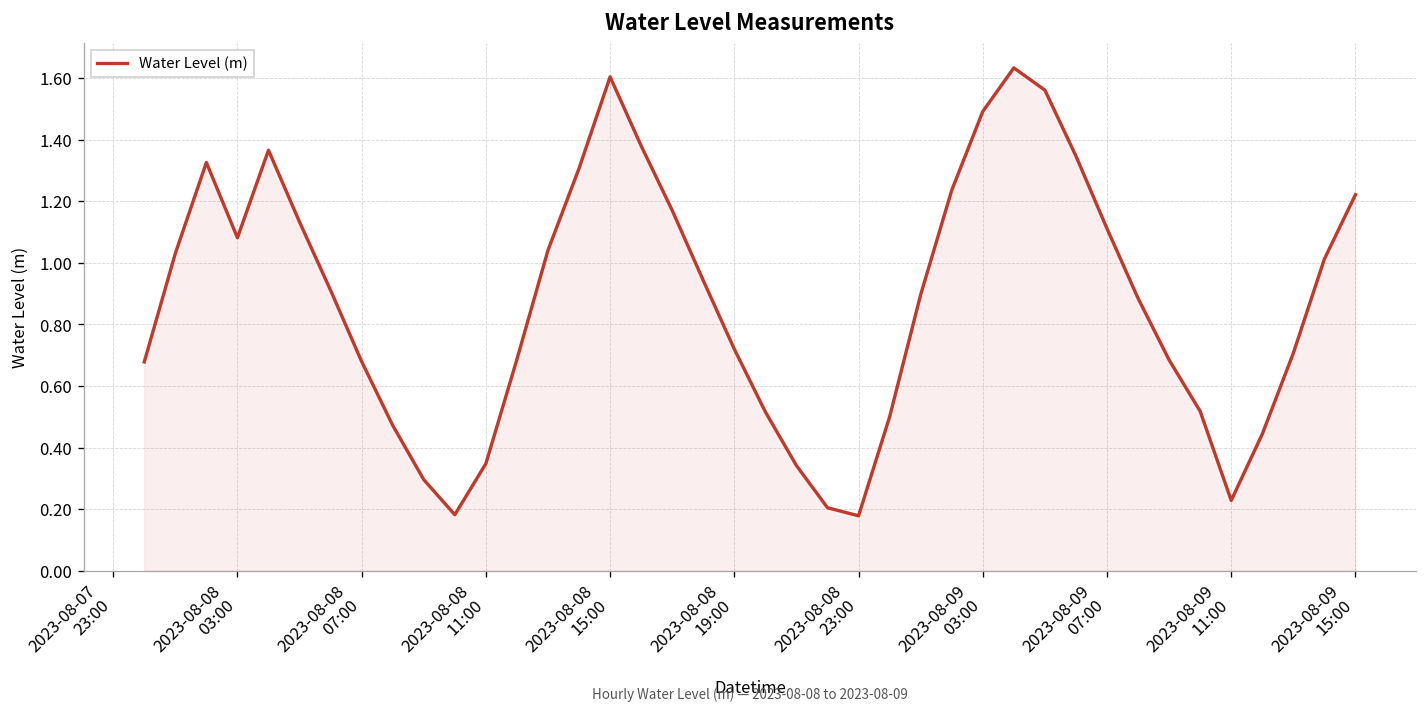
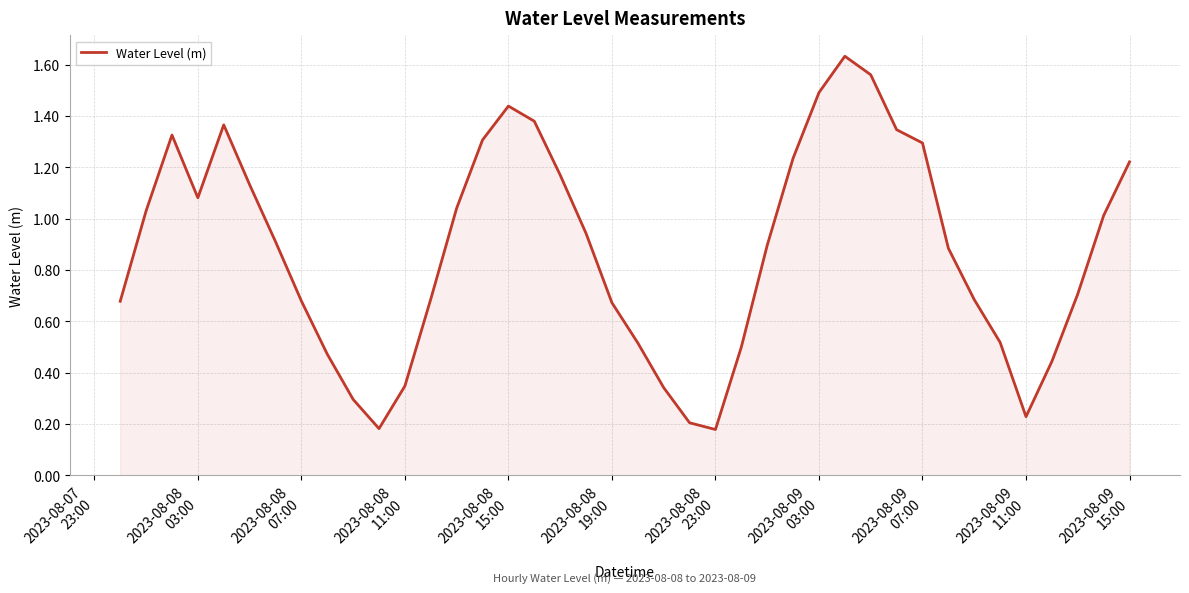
  {
    "2023-08-08 03:00": 1.08,
    "2023-08-08 07:00": 0.68,
    "2023-08-08 11:00": 0.35,
-   "2023-08-08 15:00": 1.60,
-   "2023-08-08 19:00": 0.72,
+   "2023-08-08 15:00": 1.44,
+   "2023-08-08 19:00": 0.67,
    "2023-08-08 23:00": 0.18,
    "2023-08-09 03:00": 1.49,
-   "2023-08-09 07:00": 1.11,
+   "2023-08-09 07:00": 1.30,
    "2023-08-09 11:00": 0.23,
    "2023-08-09 15:00": 1.22
  }
